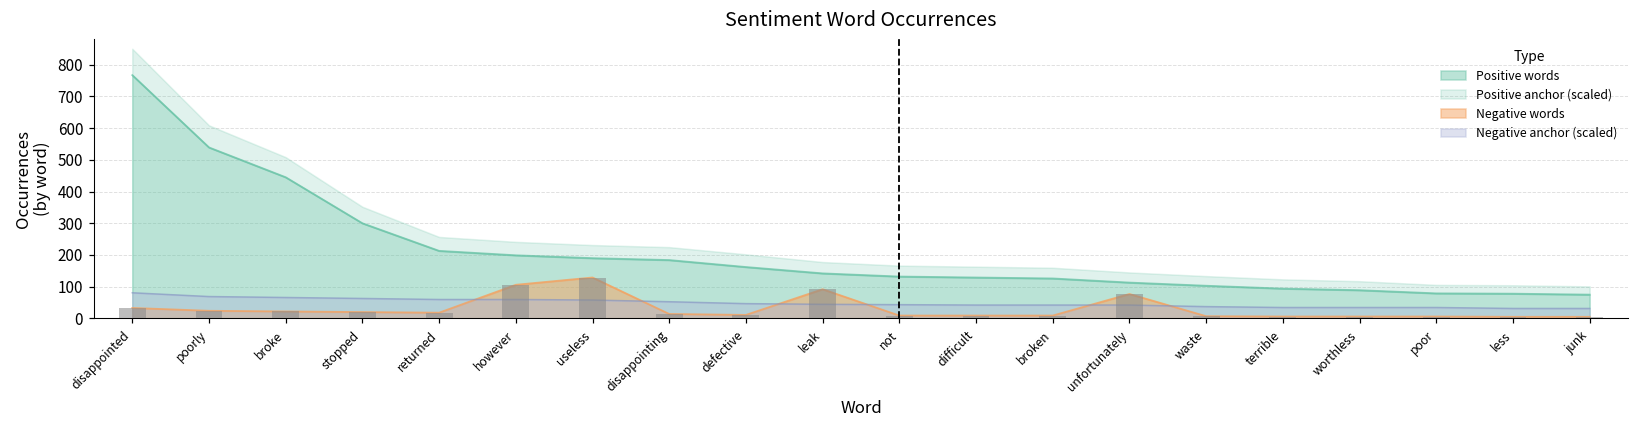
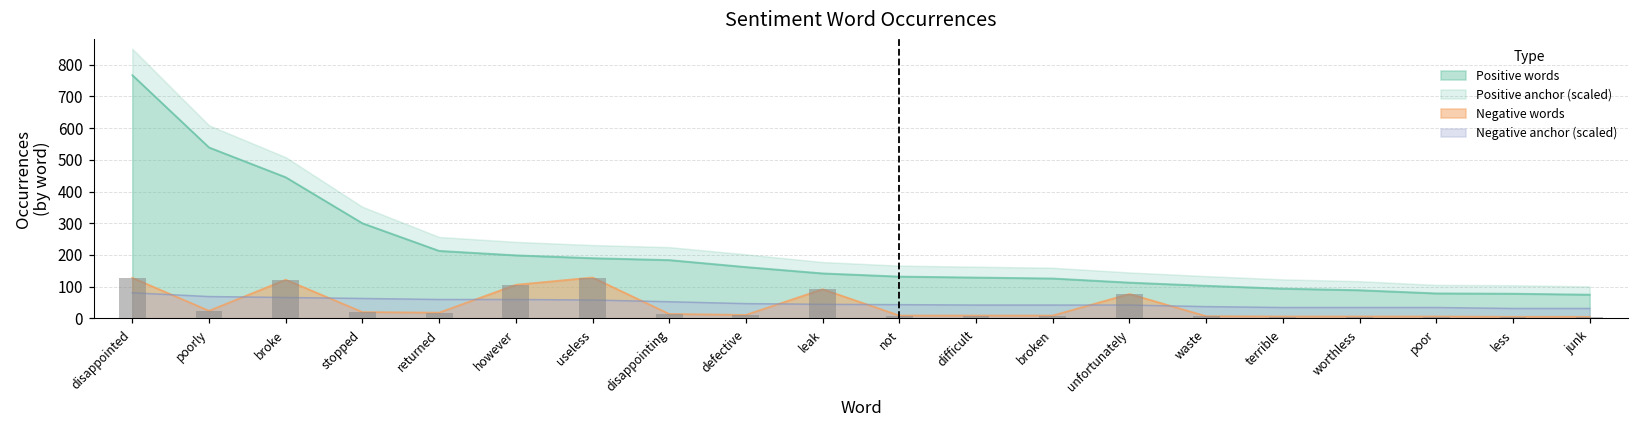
  {
    "Negative words": {
-     "disappointed": 30,
+     "disappointed": 130,
      "poorly": 20,
-     "broke": 20,
+     "broke": 120,
      "stopped": 20,
      "returned": 20,
      "however": 110,
      "useless": 130,
      "disappointing": 10,
      "defective": 10,
      "leak": 90,
      "not": 10,
      "difficult": 10,
      "broken": 10,
      "unfortunately": 80,
      "waste": 10,
      "terrible": 10,
      "worthless": 10,
      "poor": 10,
      "less": 10,
      "junk": 10
    }
  }
